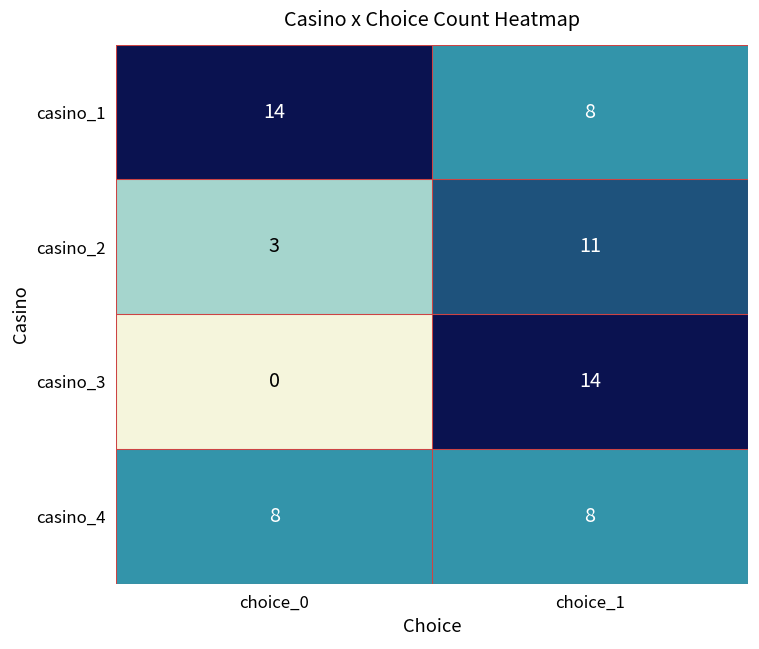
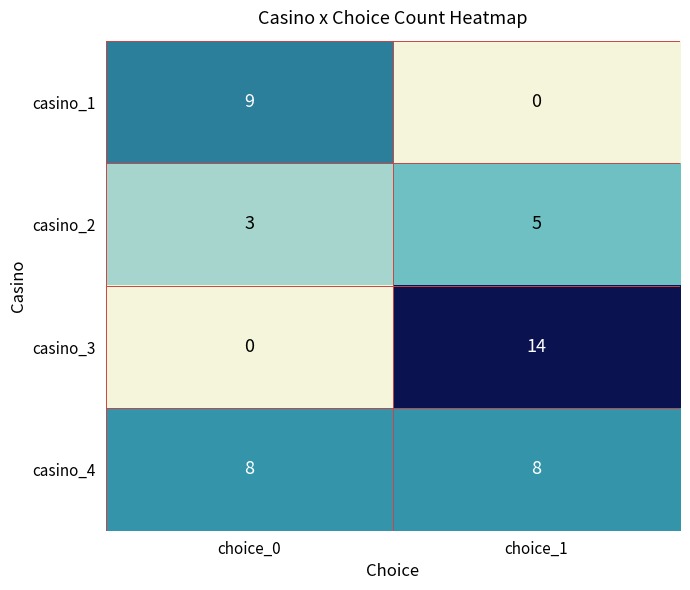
  {
    "casino_1": {
-     "choice_0": 14,
-     "choice_1": 8
+     "choice_0": 9,
+     "choice_1": 0
    },
    "casino_2": {
      "choice_0": 3,
-     "choice_1": 11
+     "choice_1": 5
    },
    "casino_3": {
      "choice_0": 0,
      "choice_1": 14
    },
    "casino_4": {
      "choice_0": 8,
      "choice_1": 8
    }
  }
